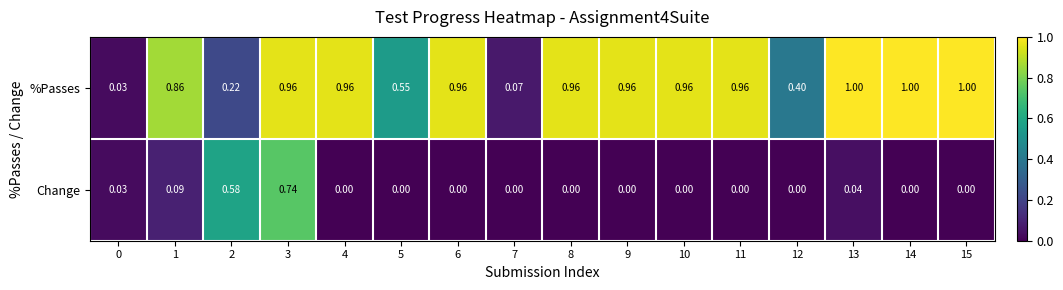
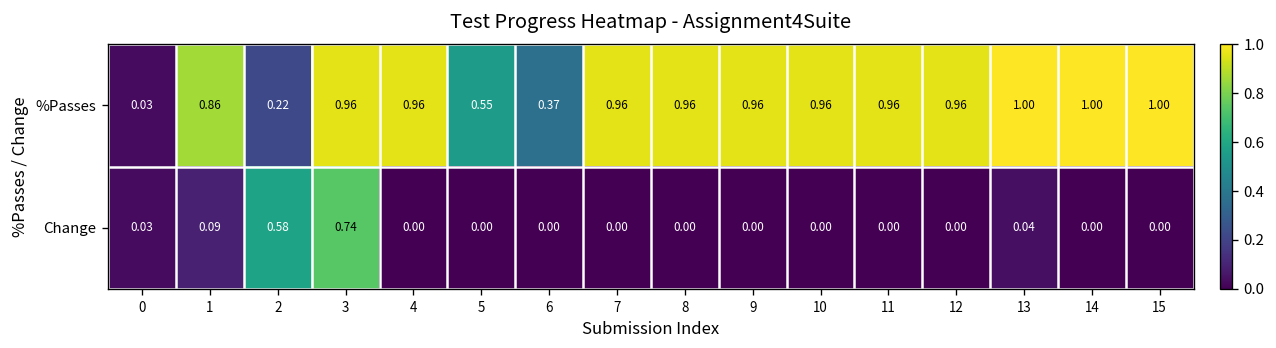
  {
    "%Passes": {
      "0": 0.03,
      "1": 0.86,
      "2": 0.22,
      "3": 0.96,
      "4": 0.96,
      "5": 0.55,
-     "6": 0.96,
-     "7": 0.07,
+     "6": 0.37,
+     "7": 0.96,
      "8": 0.96,
      "9": 0.96,
      "10": 0.96,
      "11": 0.96,
-     "12": 0.40,
+     "12": 0.96,
      "13": 1.00,
      "14": 1.00,
      "15": 1.00
    },
    "Change": {
      "0": 0.03,
      "1": 0.09,
      "2": 0.58,
      "3": 0.74,
      "4": 0.00,
      "5": 0.00,
      "6": 0.00,
      "7": 0.00,
      "8": 0.00,
      "9": 0.00,
      "10": 0.00,
      "11": 0.00,
      "12": 0.00,
      "13": 0.04,
      "14": 0.00,
      "15": 0.00
    }
  }
